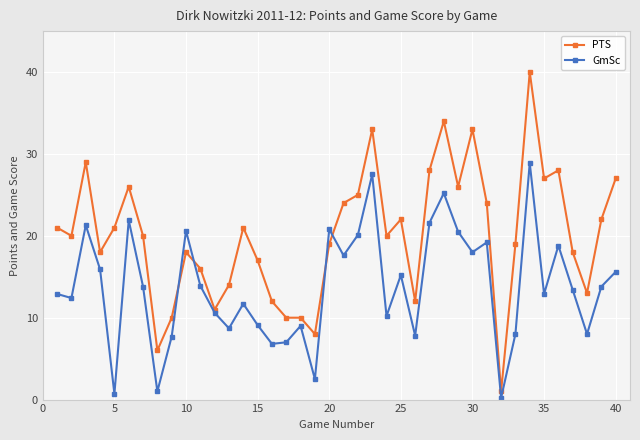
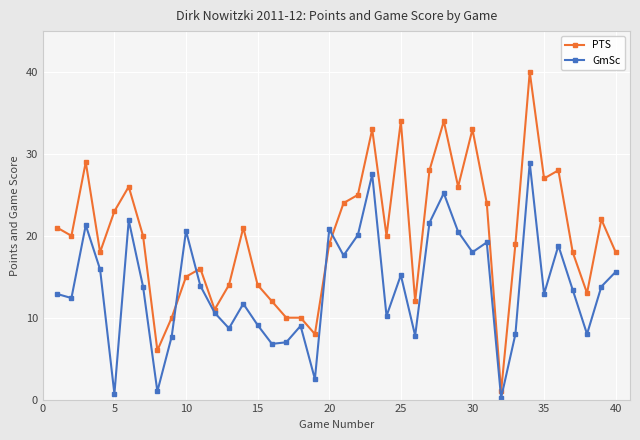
  {
    "PTS": {
-     "5": 21,
-     "10": 18,
-     "15": 17,
+     "5": 23,
+     "10": 15,
+     "15": 14,
      "20": 19,
-     "25": 22,
+     "25": 34,
      "30": 33,
      "35": 27,
-     "40": 27
+     "40": 18
    },
    "GmSc": {
      "5": 1,
      "10": 21,
      "15": 9,
      "20": 21,
      "25": 15,
      "30": 18,
      "35": 13,
      "40": 16
    }
  }
